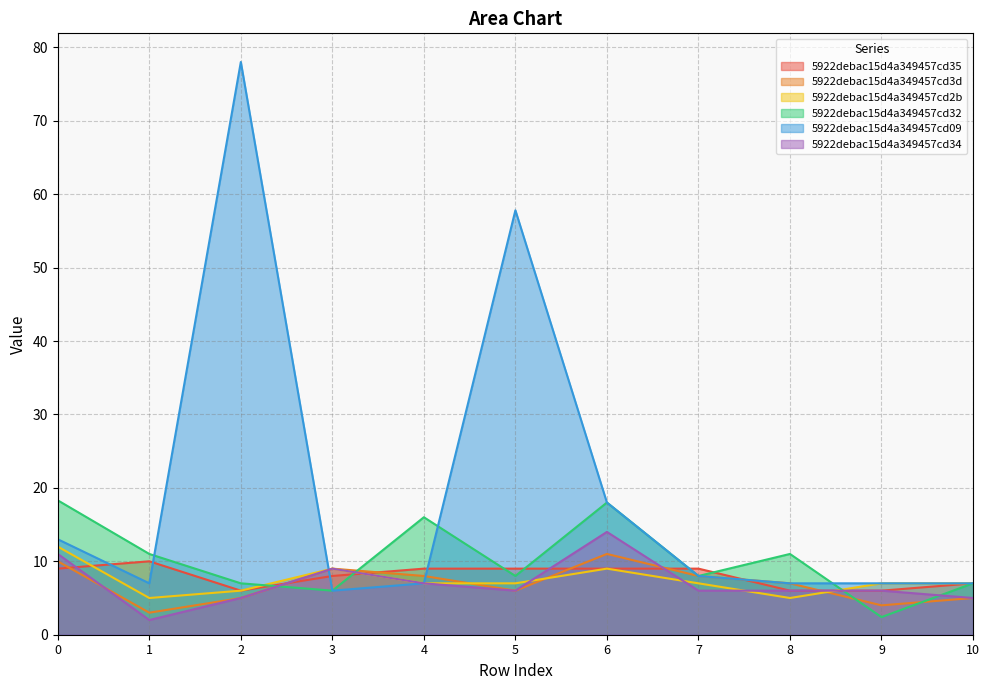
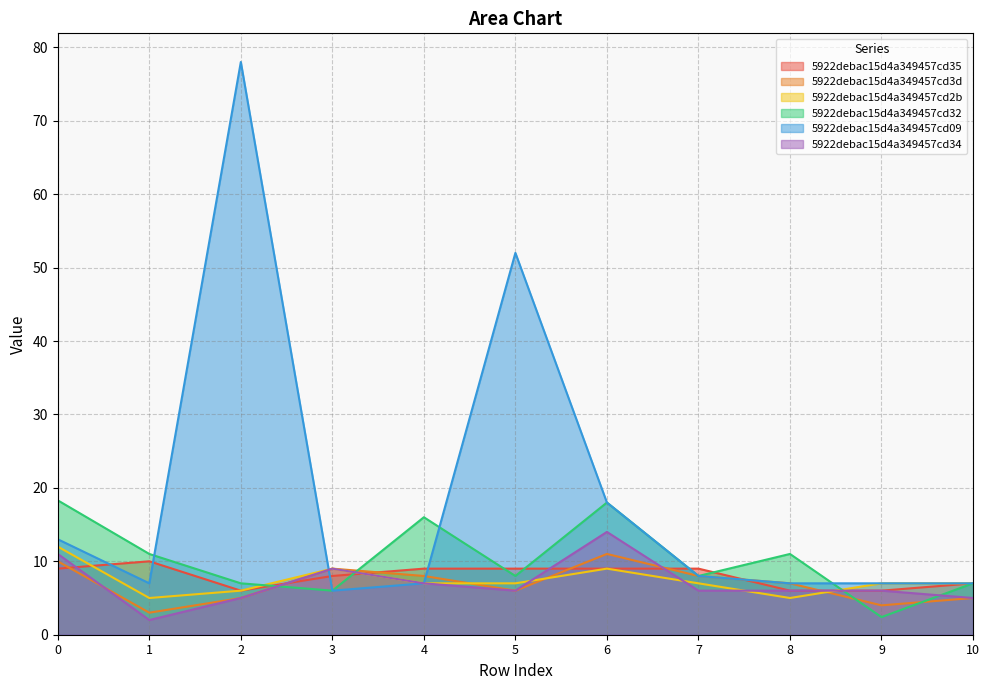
  {
    "5922debac15d4a349457cd32": {
      "0": 18,
      "1": 11,
      "2": 7,
      "4": 16,
      "5": 8,
      "8": 11,
      "9": 2
    },
    "5922debac15d4a349457cd09": {
      "0": 13,
      "1": 7,
      "2": 78,
-     "5": 58
+     "5": 52
    },
    "5922debac15d4a349457cd34": {
      "0": 11,
      "1": 2,
      "6": 14,
      "7": 6
    }
  }
